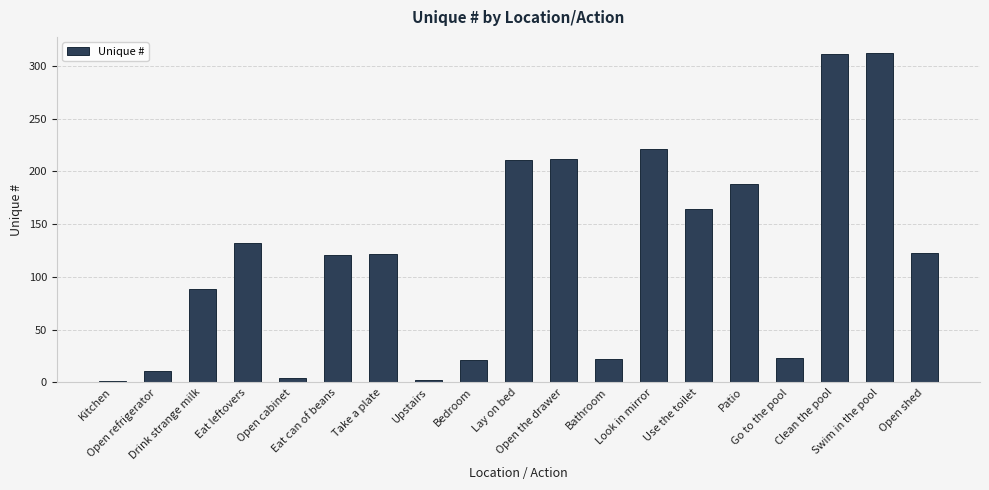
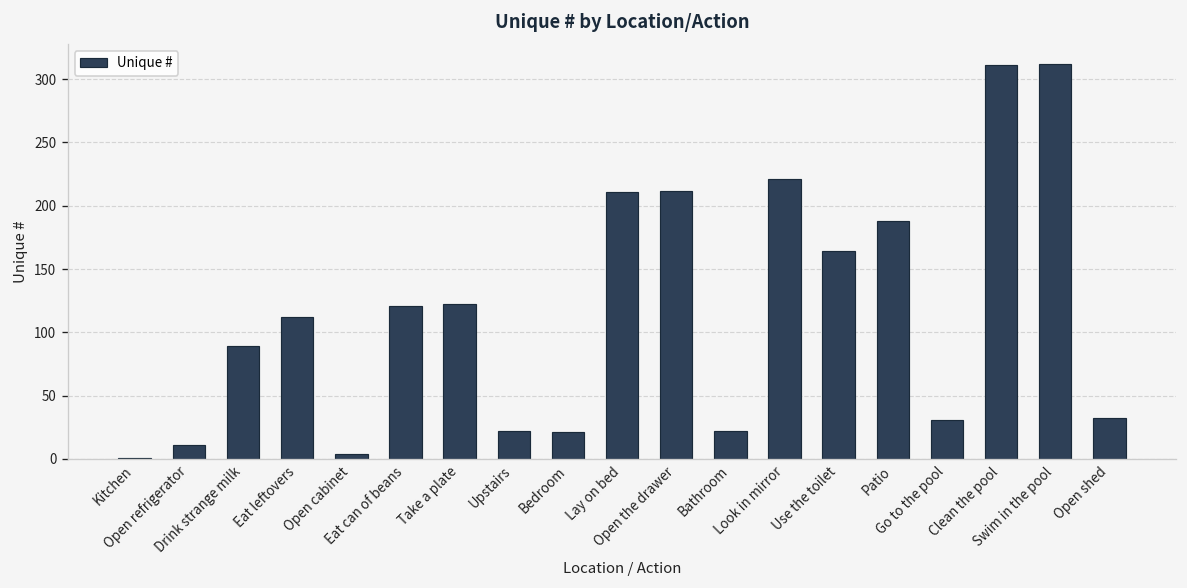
  {
    "Open refrigerator": 11,
    "Drink strange milk": 89,
-   "Eat leftovers": 132,
+   "Eat leftovers": 112,
    "Open cabinet": 4,
    "Eat can of beans": 121,
    "Take a plate": 122,
-   "Upstairs": 2,
+   "Upstairs": 22,
    "Bedroom": 21,
    "Lay on bed": 211,
    "Open the drawer": 212,
    "Bathroom": 22,
    "Look in mirror": 221,
    "Use the toilet": 164,
    "Patio": 188,
-   "Go to the pool": 23,
+   "Go to the pool": 31,
    "Clean the pool": 311,
    "Swim in the pool": 312,
-   "Open shed": 123
+   "Open shed": 32
  }
